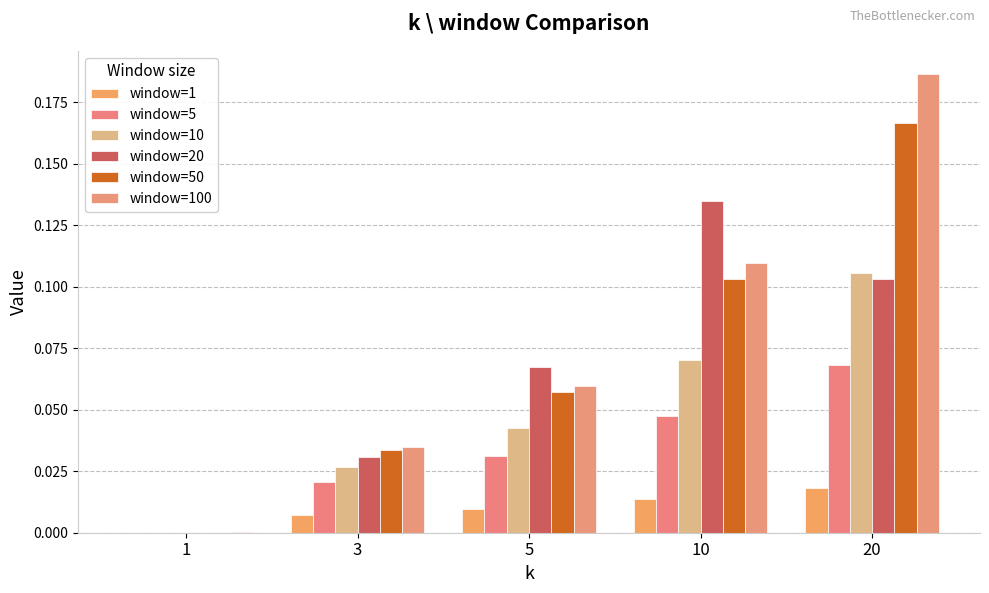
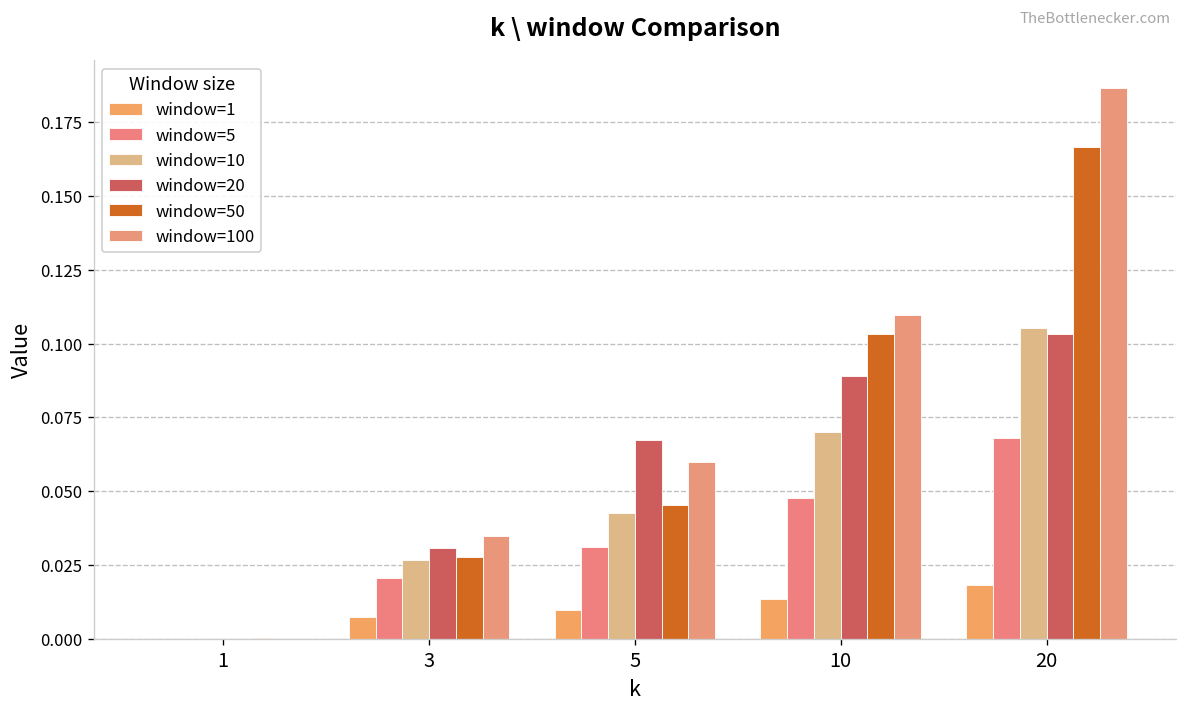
  {
    "window=20": {
      "3": 0.031,
      "5": 0.067,
-     "10": 0.135,
+     "10": 0.089,
      "20": 0.103
    },
    "window=50": {
-     "3": 0.033,
-     "5": 0.057,
+     "3": 0.028,
+     "5": 0.045,
      "10": 0.103,
      "20": 0.167
    }
  }
